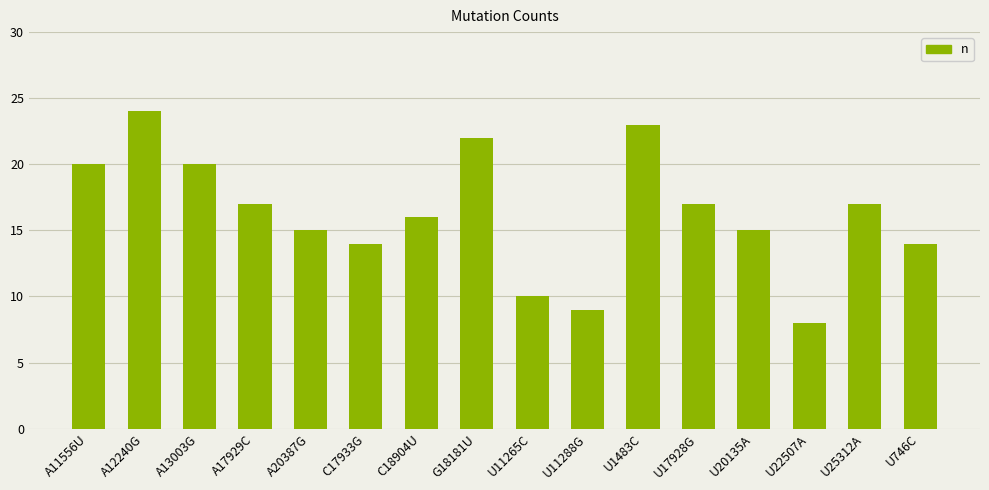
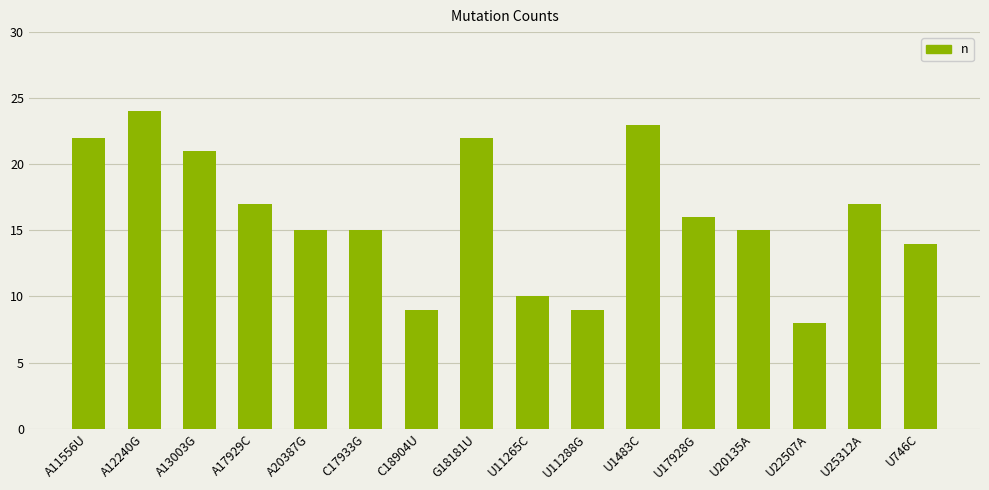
  {
-   "A11556U": 20,
+   "A11556U": 22,
    "A12240G": 24,
-   "A13003G": 20,
+   "A13003G": 21,
    "A17929C": 17,
    "A20387G": 15,
-   "C17933G": 14,
-   "C18904U": 16,
+   "C17933G": 15,
+   "C18904U": 9,
    "G18181U": 22,
    "U11265C": 10,
    "U11288G": 9,
    "U1483C": 23,
-   "U17928G": 17,
+   "U17928G": 16,
    "U20135A": 15,
    "U22507A": 8,
    "U25312A": 17,
    "U746C": 14
  }
